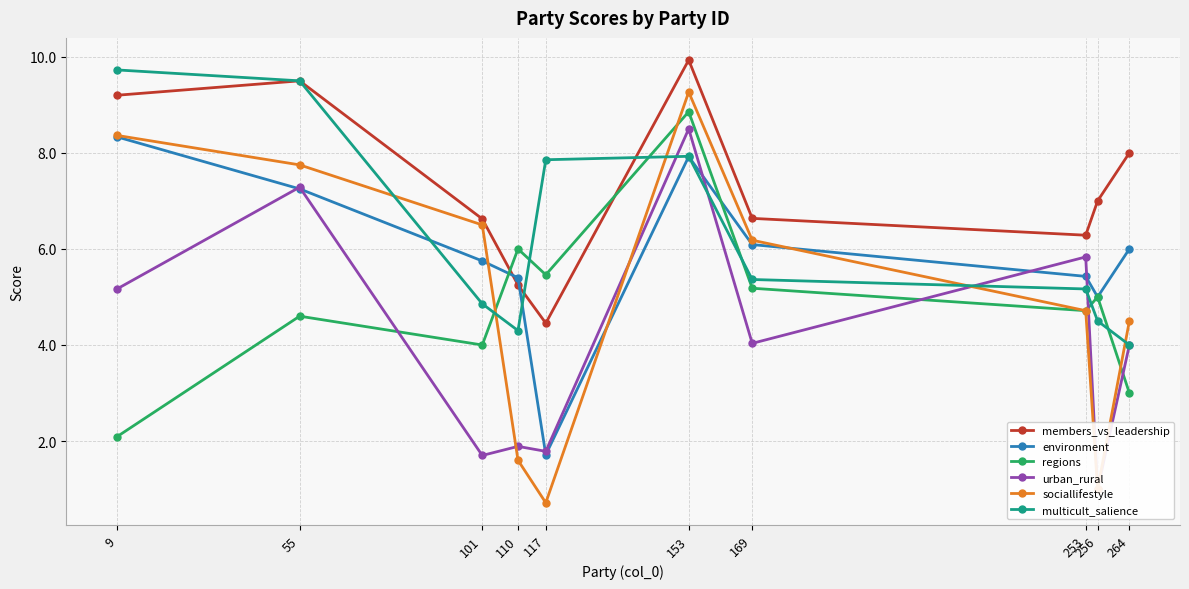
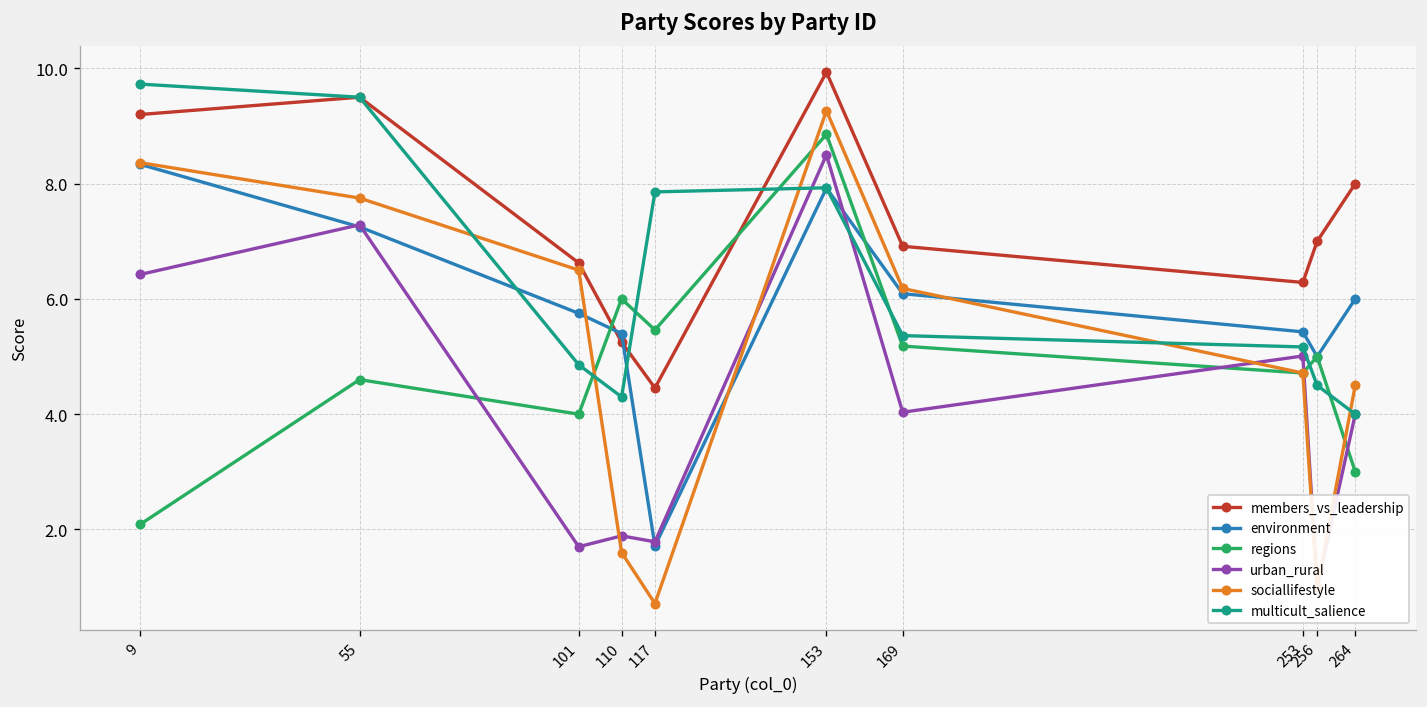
  {
    "members_vs_leadership": {
      "9": 9.2,
      "101": 6.6,
      "110": 5.3,
      "117": 4.5,
      "153": 9.9,
-     "169": 6.6,
+     "169": 6.9,
      "253": 6.3,
      "256": 7.0,
      "264": 8.0
    },
    "environment": {
      "101": 5.8,
      "110": 5.4,
      "117": 1.7,
      "169": 6.1,
      "253": 5.4,
      "264": 6.0
    },
    "urban_rural": {
-     "9": 5.2,
+     "9": 6.4,
      "101": 1.7,
      "110": 1.9,
      "117": 1.8,
      "153": 8.5,
      "169": 4.0,
-     "253": 5.8
+     "253": 5.0
    },
    "sociallifestyle": {
      "55": 7.8,
      "101": 6.5,
      "110": 1.6,
      "117": 0.7,
      "153": 9.3,
      "169": 6.2,
      "264": 4.5
    }
  }
